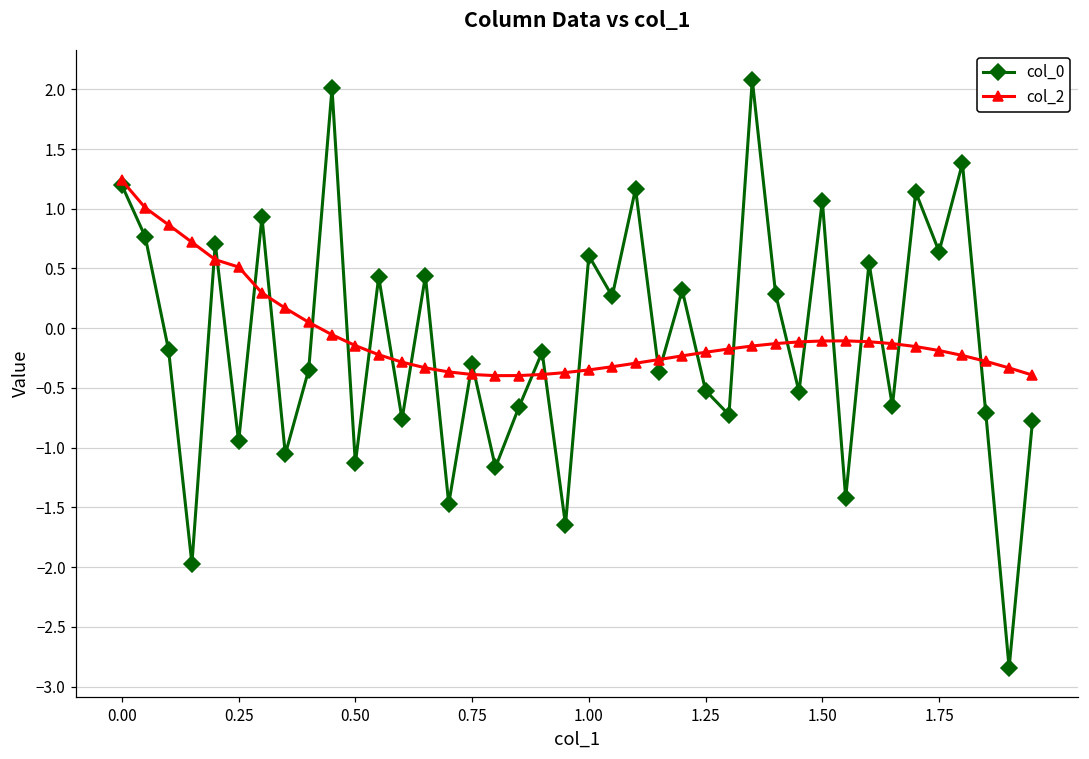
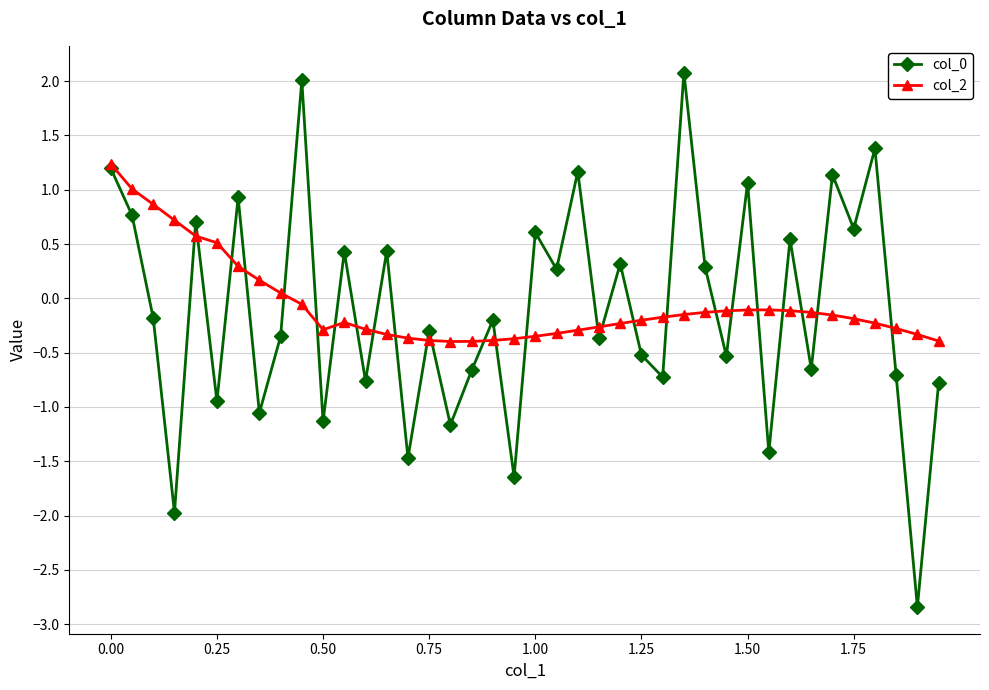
  {
    "col_0": {
      "0.00": 1.20,
      "0.25": -0.95,
      "0.50": -1.13,
      "0.75": -0.30,
      "1.00": 0.61,
      "1.25": -0.52,
      "1.50": 1.07,
      "1.75": 0.64
    },
    "col_2": {
      "0.00": 1.24,
      "0.25": 0.51,
-     "0.50": -0.15,
+     "0.50": -0.29,
      "0.75": -0.39,
      "1.00": -0.35,
      "1.25": -0.20,
      "1.50": -0.11,
      "1.75": -0.19
    }
  }
